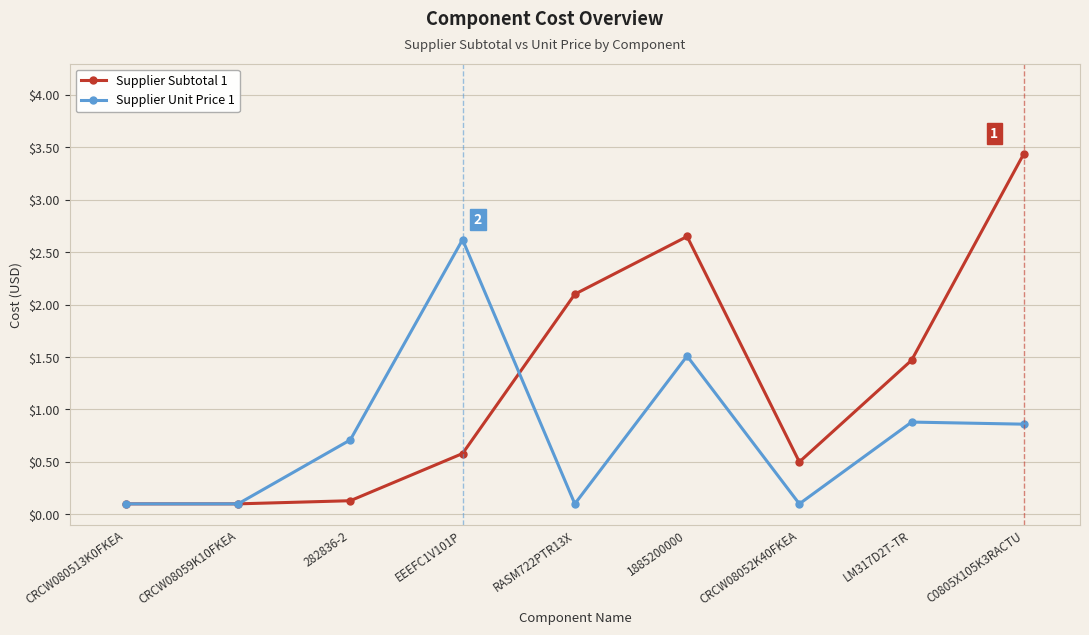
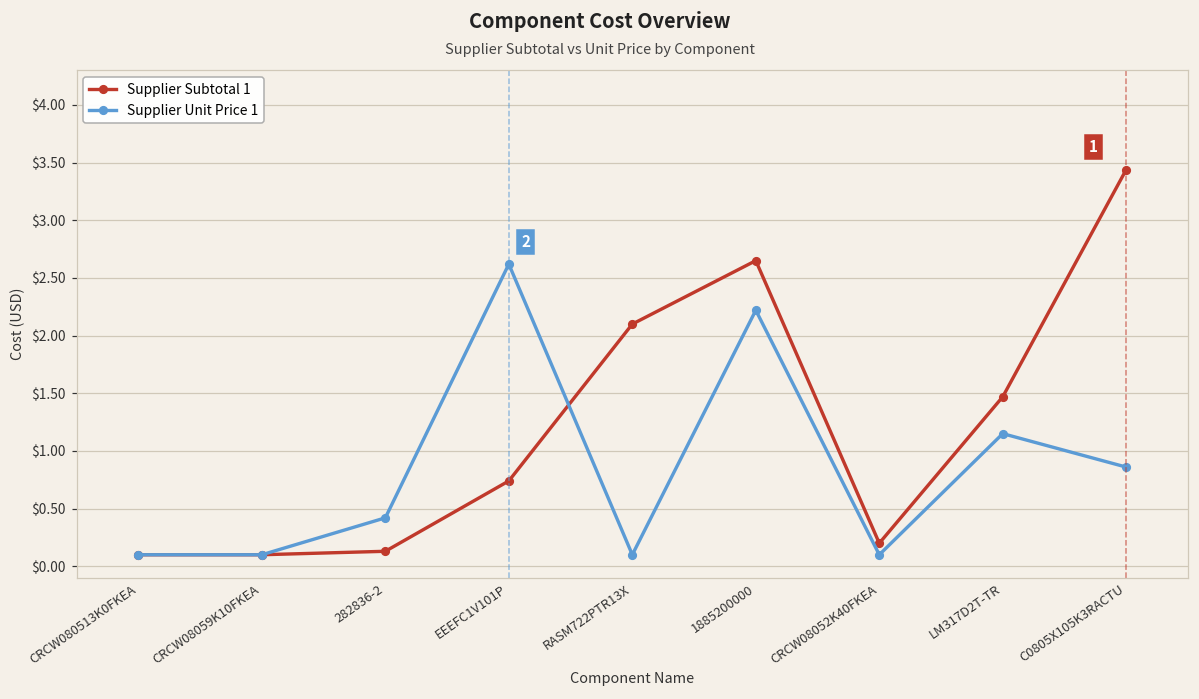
  {
    "Supplier Subtotal 1": {
      "282836-2": "$0.13",
-     "EEEFC1V101P": "$0.58",
+     "EEEFC1V101P": "$0.74",
      "RASM722PTR13X": "$2.10",
      "1885200000": "$2.65",
-     "CRCW08052K40FKEA": "$0.5",
+     "CRCW08052K40FKEA": "$0.2",
      "LM317D2T-TR": "$1.47",
      "C0805X105K3RACTU": "$3.44"
    },
    "Supplier Unit Price 1": {
-     "282836-2": "$0.71",
+     "282836-2": "$0.42",
      "RASM722PTR13X": "$0.10",
-     "1885200000": "$1.51",
+     "1885200000": "$2.22",
      "CRCW08052K40FKEA": "$0.10",
-     "LM317D2T-TR": "$0.88",
+     "LM317D2T-TR": "$1.15",
      "C0805X105K3RACTU": "$0.86"
    }
  }
